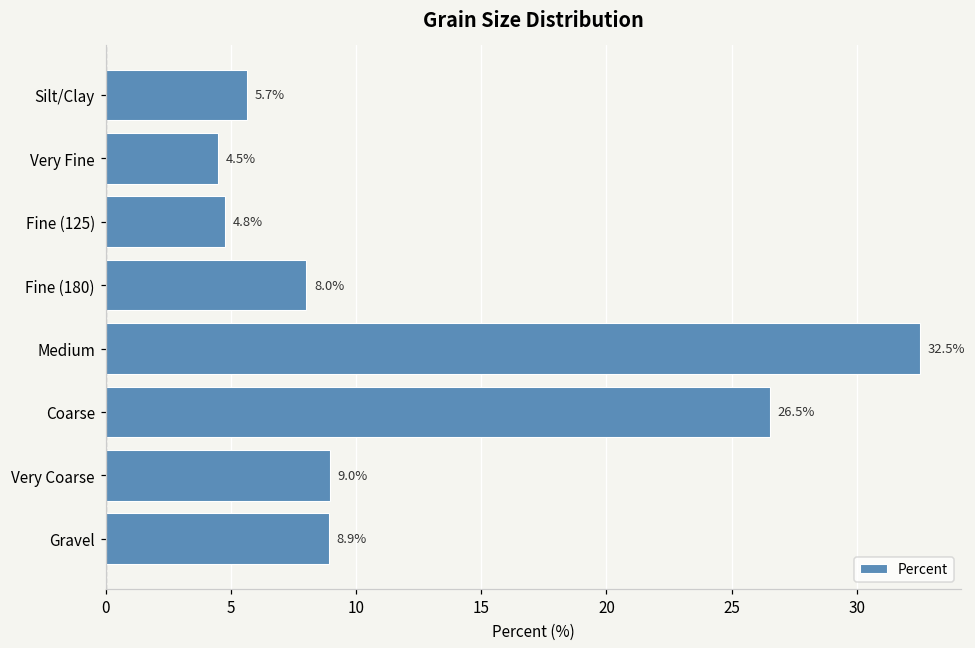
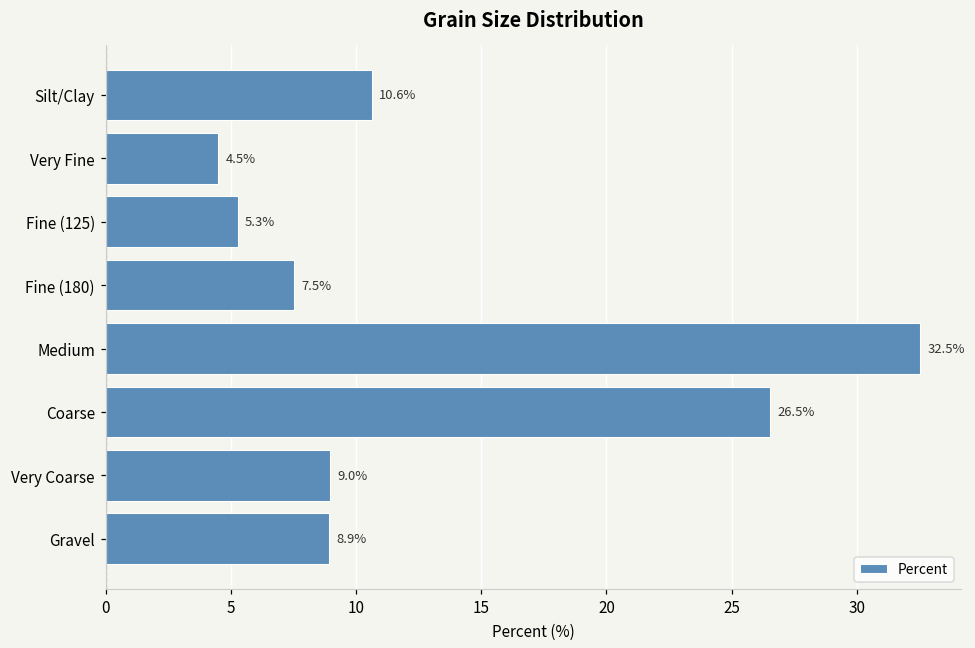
  {
-   "Silt/Clay": "5.7%",
+   "Silt/Clay": "10.6%",
    "Very Fine": "4.5%",
-   "Fine (125)": "4.8%",
-   "Fine (180)": "8.0%",
+   "Fine (125)": "5.3%",
+   "Fine (180)": "7.5%",
    "Medium": "32.5%",
    "Coarse": "26.5%",
    "Very Coarse": "9.0%",
    "Gravel": "8.9%"
  }
